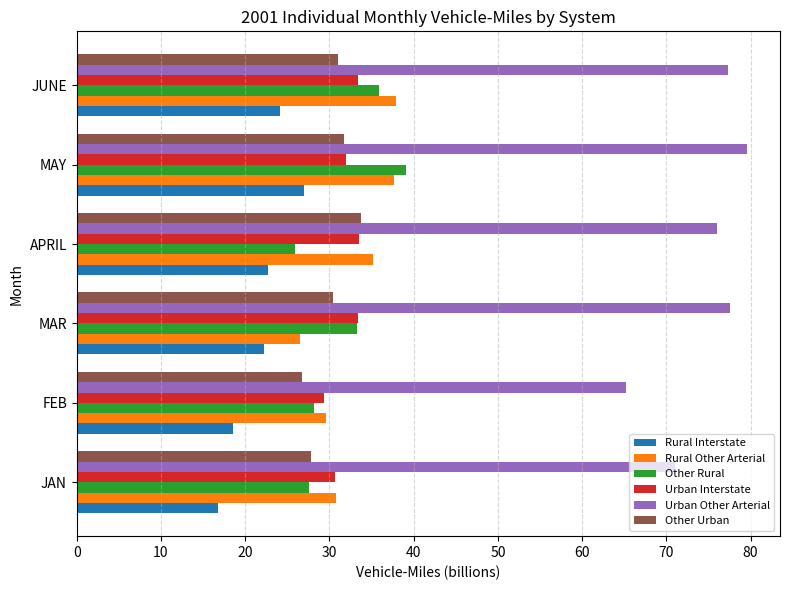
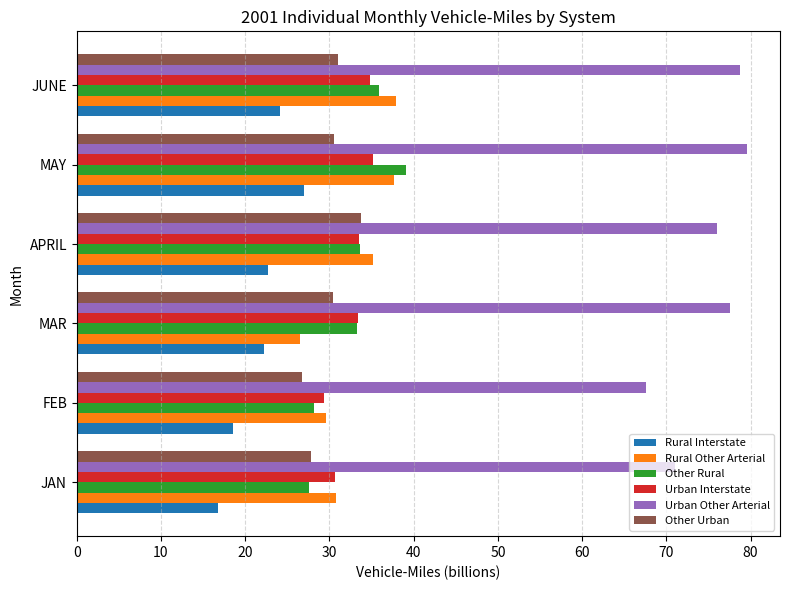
  {
    "Rural Interstate": {
      "JUNE": 24,
      "MAY": 27,
      "APRIL": 23,
      "MAR": 22,
      "FEB": 19,
      "JAN": 17
    },
    "Rural Other Arterial": {
      "JUNE": 38,
      "MAY": 38,
      "APRIL": 35,
      "MAR": 27,
      "FEB": 30,
      "JAN": 31
    },
    "Other Rural": {
      "JUNE": 36,
      "MAY": 39,
-     "APRIL": 26,
+     "APRIL": 34,
      "MAR": 33,
      "FEB": 28,
      "JAN": 28
    },
    "Urban Interstate": {
-     "JUNE": 33,
-     "MAY": 32,
+     "JUNE": 35,
+     "MAY": 35,
      "APRIL": 33,
      "MAR": 33,
      "FEB": 29,
      "JAN": 31
    },
    "Urban Other Arterial": {
-     "JUNE": 77,
+     "JUNE": 79,
      "MAY": 80,
      "APRIL": 76,
      "MAR": 78,
-     "FEB": 65
+     "FEB": 68
    },
    "Other Urban": {
      "JUNE": 31,
-     "MAY": 32,
+     "MAY": 31,
      "APRIL": 34,
      "MAR": 30,
      "FEB": 27,
      "JAN": 28
    }
  }
